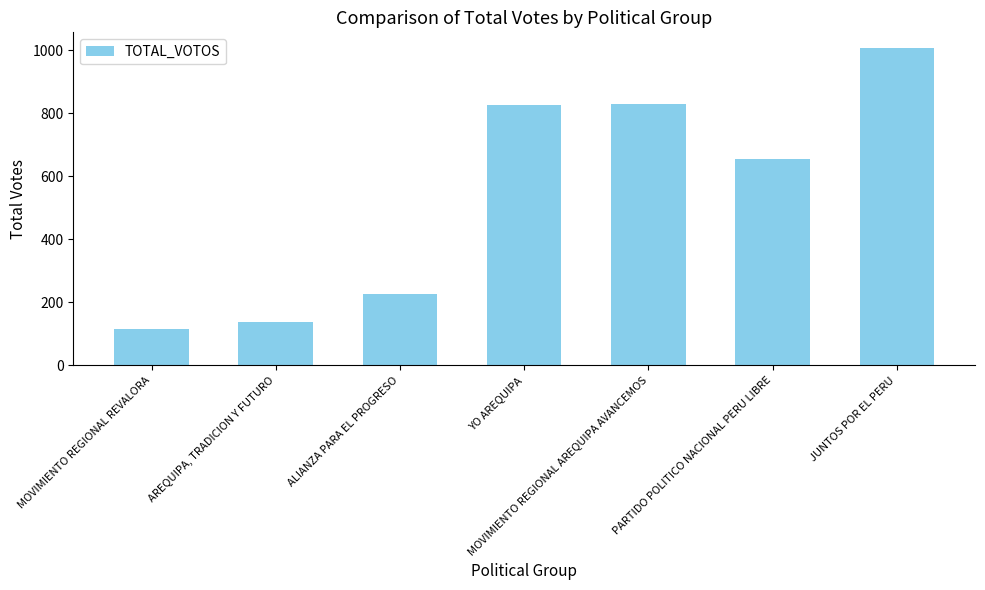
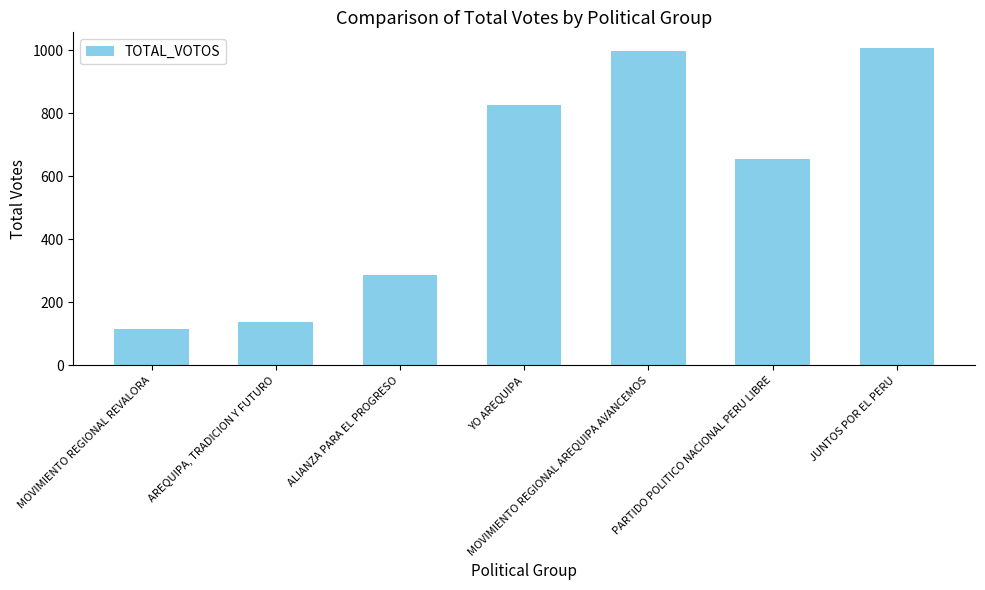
  {
    "MOVIMIENTO REGIONAL REVALORA": 120,
    "AREQUIPA, TRADICION Y FUTURO": 140,
-   "ALIANZA PARA EL PROGRESO": 230,
+   "ALIANZA PARA EL PROGRESO": 290,
    "YO AREQUIPA": 830,
-   "MOVIMIENTO REGIONAL AREQUIPA AVANCEMOS": 830,
+   "MOVIMIENTO REGIONAL AREQUIPA AVANCEMOS": 1000,
    "PARTIDO POLITICO NACIONAL PERU LIBRE": 650,
    "JUNTOS POR EL PERU": 1010
  }
